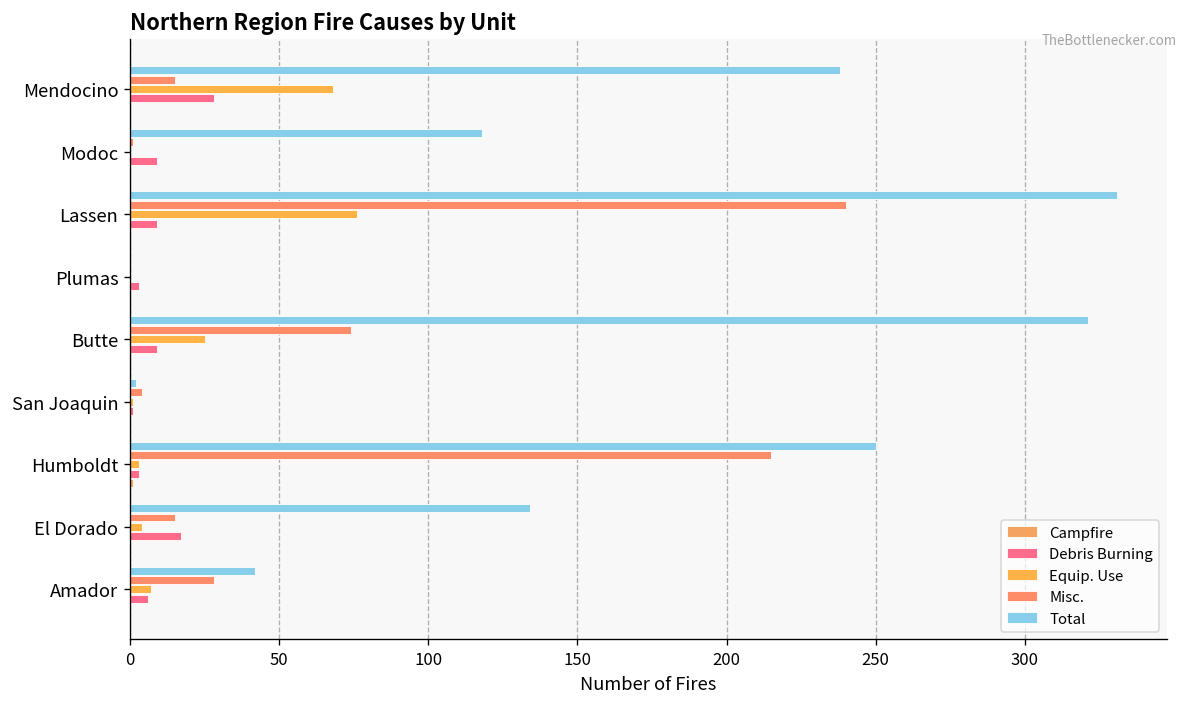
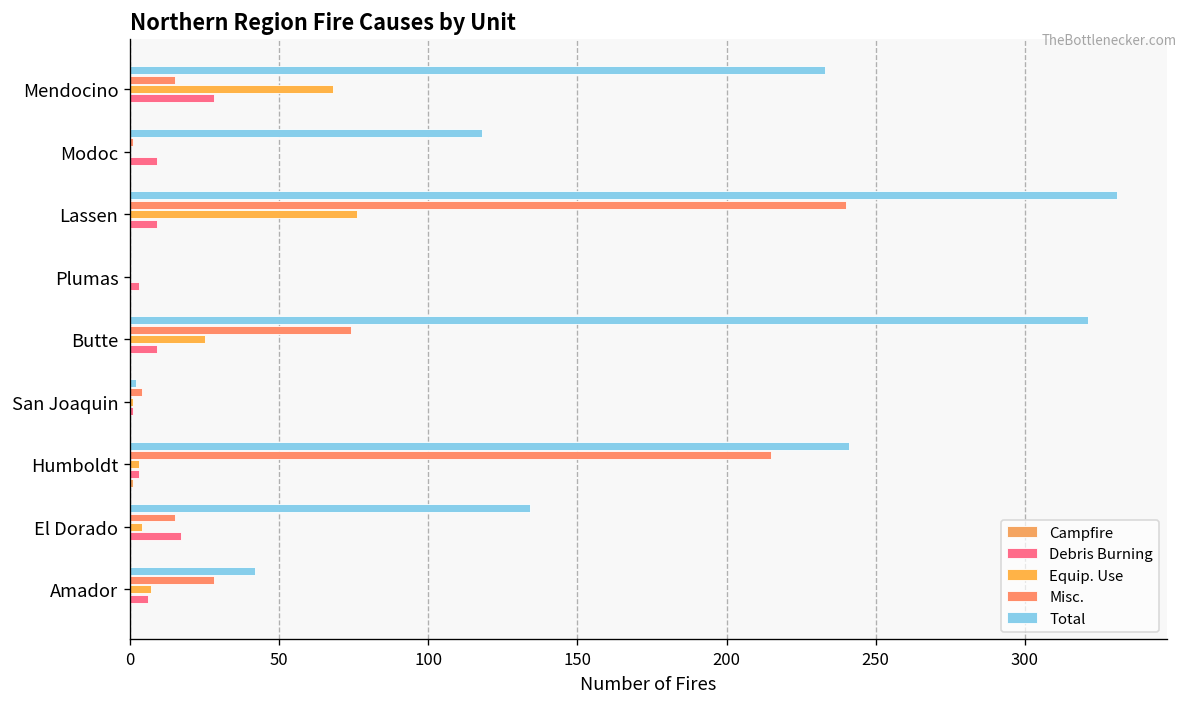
  {
    "Total": {
-     "Mendocino": 238,
+     "Mendocino": 233,
      "Modoc": 118,
      "Lassen": 331,
      "Plumas": 0,
      "Butte": 321,
      "San Joaquin": 2,
-     "Humboldt": 250,
+     "Humboldt": 241,
      "El Dorado": 134,
      "Amador": 42
    }
  }
